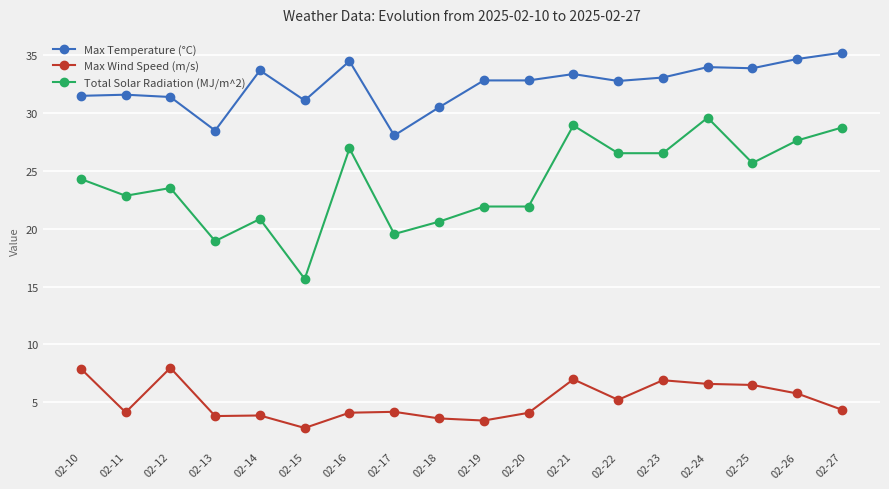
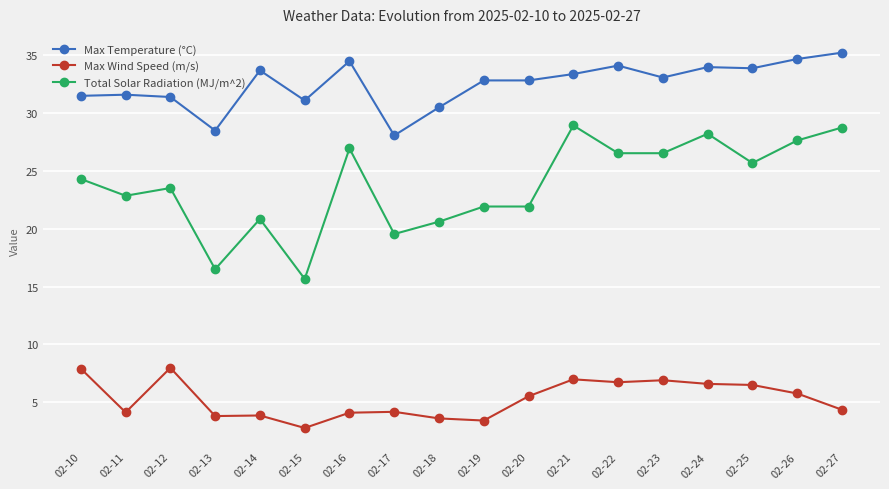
  {
    "Max Temperature (°C)": {
      "02-10": 31.5,
      "02-11": 31.6,
      "02-12": 31.4,
      "02-13": 28.5,
      "02-14": 33.7,
      "02-15": 31.1,
      "02-16": 34.5,
      "02-17": 28.1,
      "02-18": 30.5,
      "02-19": 32.8,
      "02-20": 32.8,
      "02-21": 33.4,
-     "02-22": 32.8,
+     "02-22": 34.1,
      "02-23": 33.1,
      "02-24": 34.0,
      "02-25": 33.9,
      "02-26": 34.7,
      "02-27": 35.2
    },
    "Max Wind Speed (m/s)": {
      "02-10": 7.9,
      "02-11": 4.1,
      "02-12": 8.0,
      "02-13": 3.8,
      "02-14": 3.9,
      "02-15": 2.8,
      "02-16": 4.1,
      "02-17": 4.2,
      "02-18": 3.6,
      "02-19": 3.4,
-     "02-20": 4.1,
+     "02-20": 5.5,
      "02-21": 7.0,
-     "02-22": 5.2,
+     "02-22": 6.7,
      "02-23": 6.9,
      "02-24": 6.6,
      "02-25": 6.5,
      "02-26": 5.8,
      "02-27": 4.4
    },
    "Total Solar Radiation (MJ/m^2)": {
      "02-10": 24.3,
      "02-11": 22.9,
      "02-12": 23.5,
-     "02-13": 18.9,
+     "02-13": 16.5,
      "02-14": 20.9,
      "02-15": 15.7,
      "02-16": 27.0,
      "02-17": 19.6,
      "02-18": 20.6,
      "02-19": 21.9,
      "02-20": 21.9,
      "02-21": 28.9,
      "02-22": 26.5,
      "02-23": 26.5,
-     "02-24": 29.6,
+     "02-24": 28.2,
      "02-25": 25.7,
      "02-26": 27.6,
      "02-27": 28.8
    }
  }
